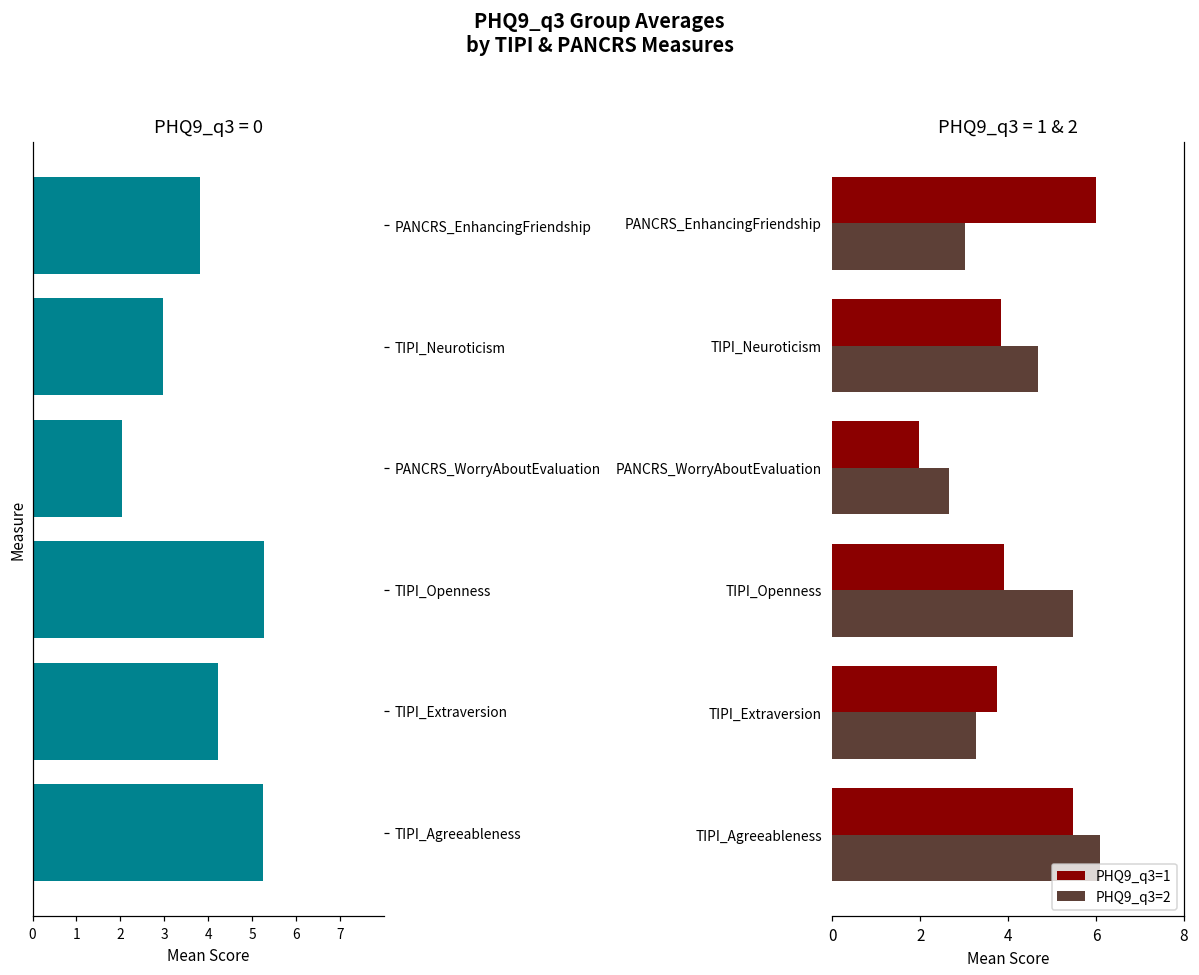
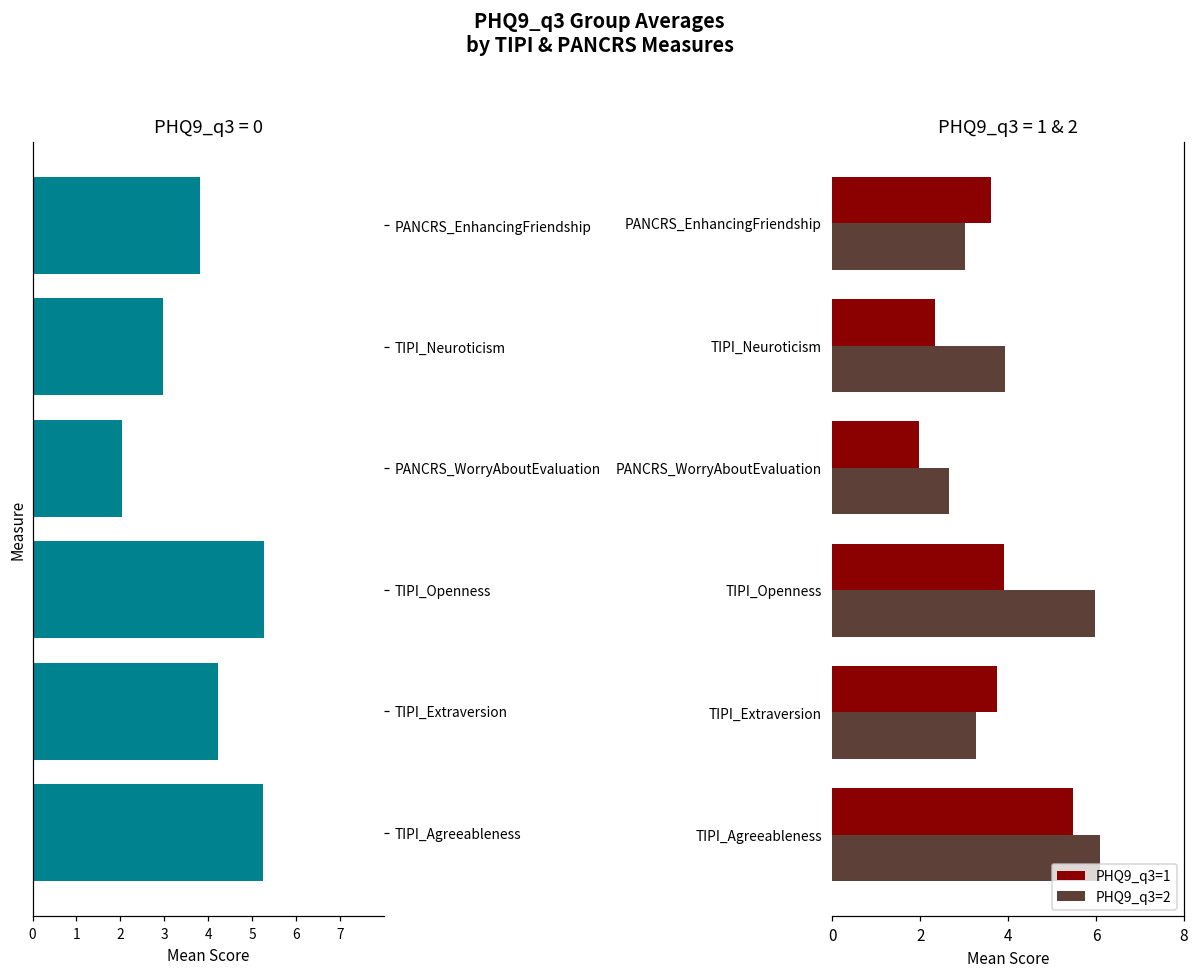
  {
    "PHQ9_q3 = 1 & 2": {
      "PHQ9_q3=1": {
-       "PANCRS_EnhancingFriendship": 6.0,
-       "TIPI_Neuroticism": 3.8,
+       "PANCRS_EnhancingFriendship": 3.6,
+       "TIPI_Neuroticism": 2.3,
        "PANCRS_WorryAboutEvaluation": 2.0,
        "TIPI_Openness": 3.9,
        "TIPI_Extraversion": 3.8,
        "TIPI_Agreeableness": 5.5
      },
      "PHQ9_q3=2": {
        "PANCRS_EnhancingFriendship": 3.0,
-       "TIPI_Neuroticism": 4.7,
+       "TIPI_Neuroticism": 3.9,
        "PANCRS_WorryAboutEvaluation": 2.7,
-       "TIPI_Openness": 5.5,
+       "TIPI_Openness": 6.0,
        "TIPI_Extraversion": 3.3,
        "TIPI_Agreeableness": 6.1
      }
    }
  }
